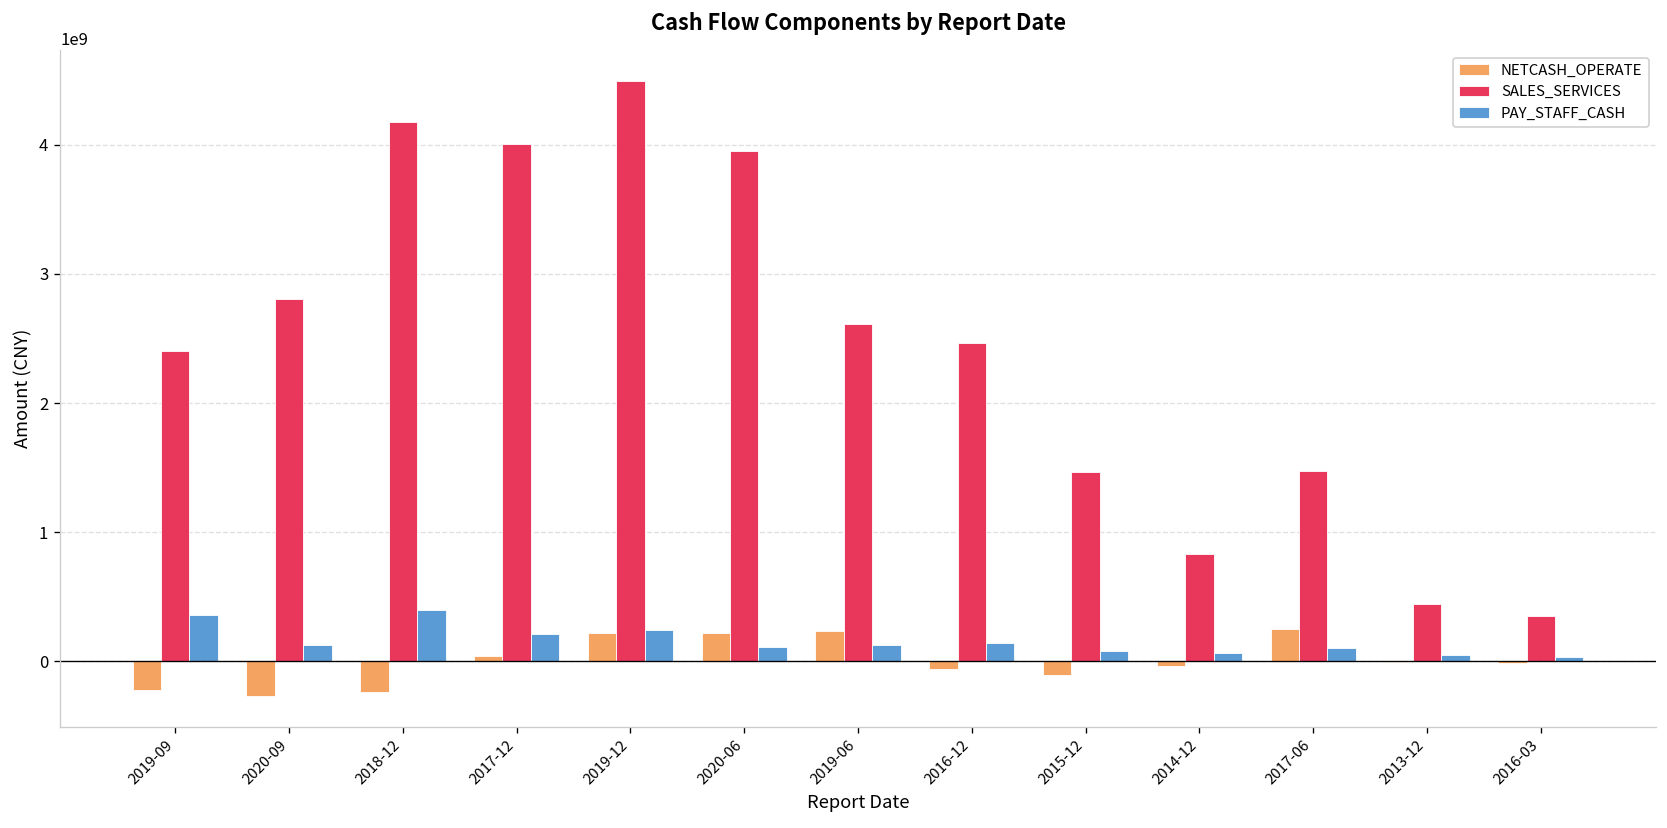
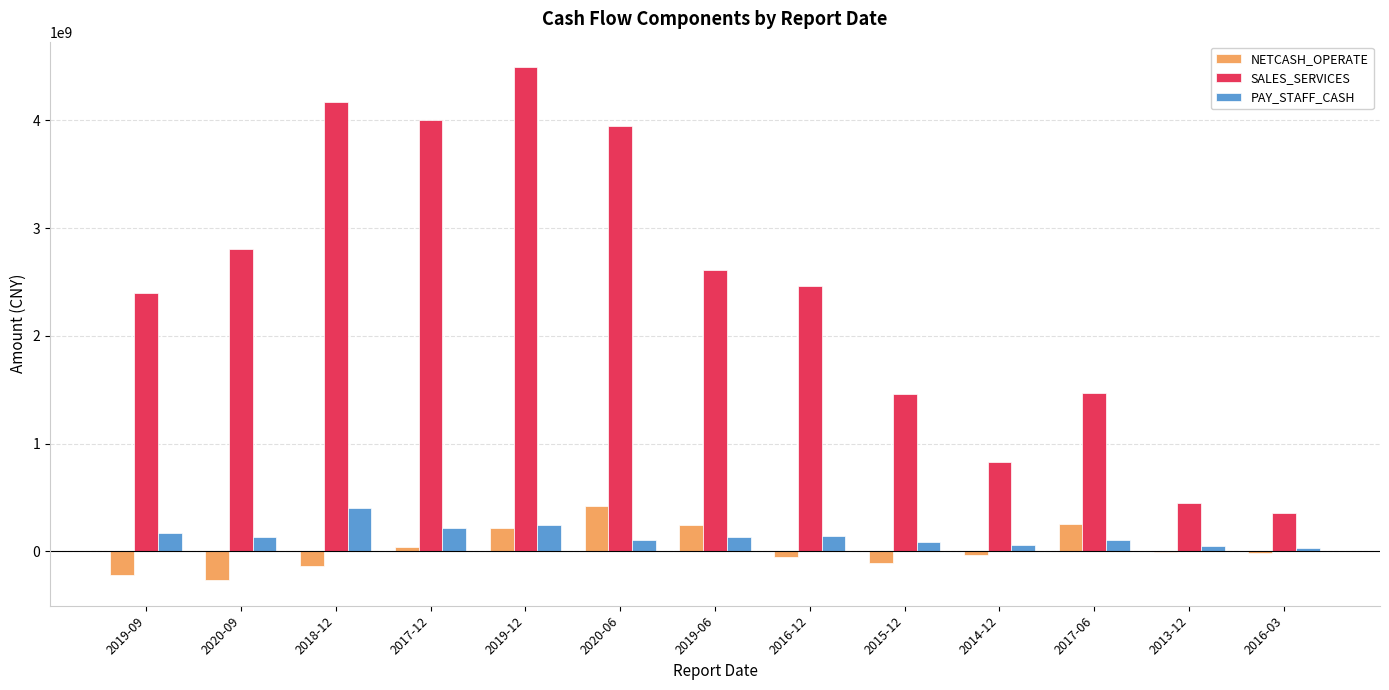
  {
    "NETCASH_OPERATE": {
      "2019-09": -220000000,
      "2020-09": -270000000,
-     "2018-12": -240000000,
+     "2018-12": -140000000,
      "2017-12": 40000000,
      "2019-12": 220000000,
-     "2020-06": 220000000,
+     "2020-06": 420000000,
      "2019-06": 240000000,
      "2016-12": -60000000,
      "2015-12": -110000000,
      "2014-12": -30000000,
      "2017-06": 250000000
    },
    "SALES_SERVICES": {
      "2019-09": 2400000000,
      "2020-09": 2810000000,
      "2018-12": 4170000000,
      "2017-12": 4010000000,
      "2019-12": 4490000000,
      "2020-06": 3950000000,
      "2019-06": 2610000000,
      "2016-12": 2460000000,
      "2015-12": 1460000000,
      "2014-12": 830000000,
      "2017-06": 1470000000,
      "2013-12": 450000000,
      "2016-03": 350000000
    },
    "PAY_STAFF_CASH": {
-     "2019-09": 360000000,
+     "2019-09": 170000000,
      "2020-09": 130000000,
      "2018-12": 400000000,
      "2017-12": 210000000,
      "2019-12": 250000000,
      "2020-06": 110000000,
      "2019-06": 130000000,
      "2016-12": 140000000,
      "2015-12": 80000000,
      "2014-12": 60000000,
      "2017-06": 100000000,
      "2013-12": 50000000,
      "2016-03": 30000000
    }
  }
